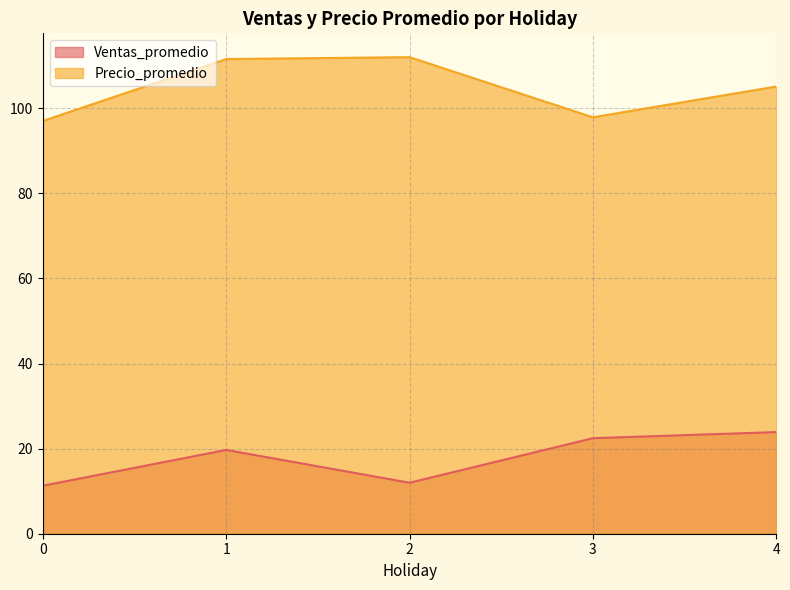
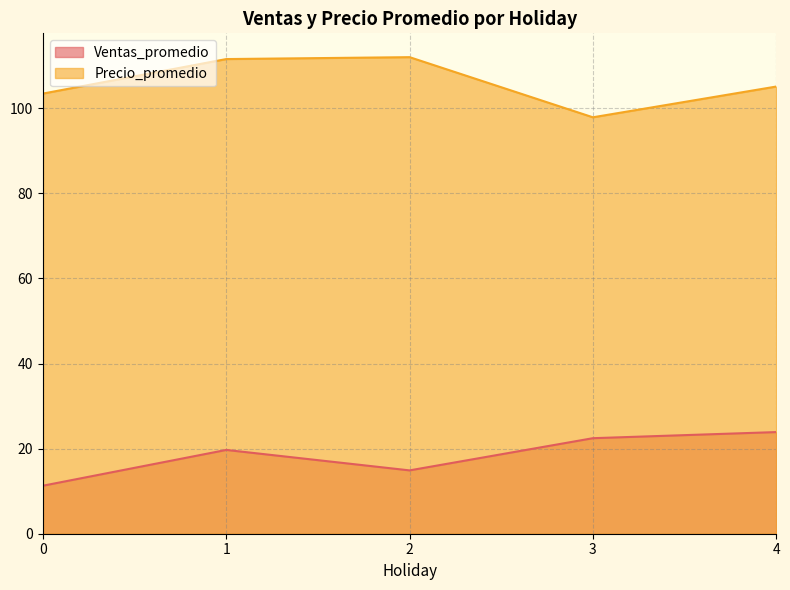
  {
    "Ventas_promedio": {
      "0": 11,
      "1": 20,
-     "2": 12,
+     "2": 15,
      "3": 22,
      "4": 24
    },
    "Precio_promedio": {
-     "0": 97,
+     "0": 103,
      "1": 112,
      "2": 112,
      "3": 98,
      "4": 105
    }
  }
